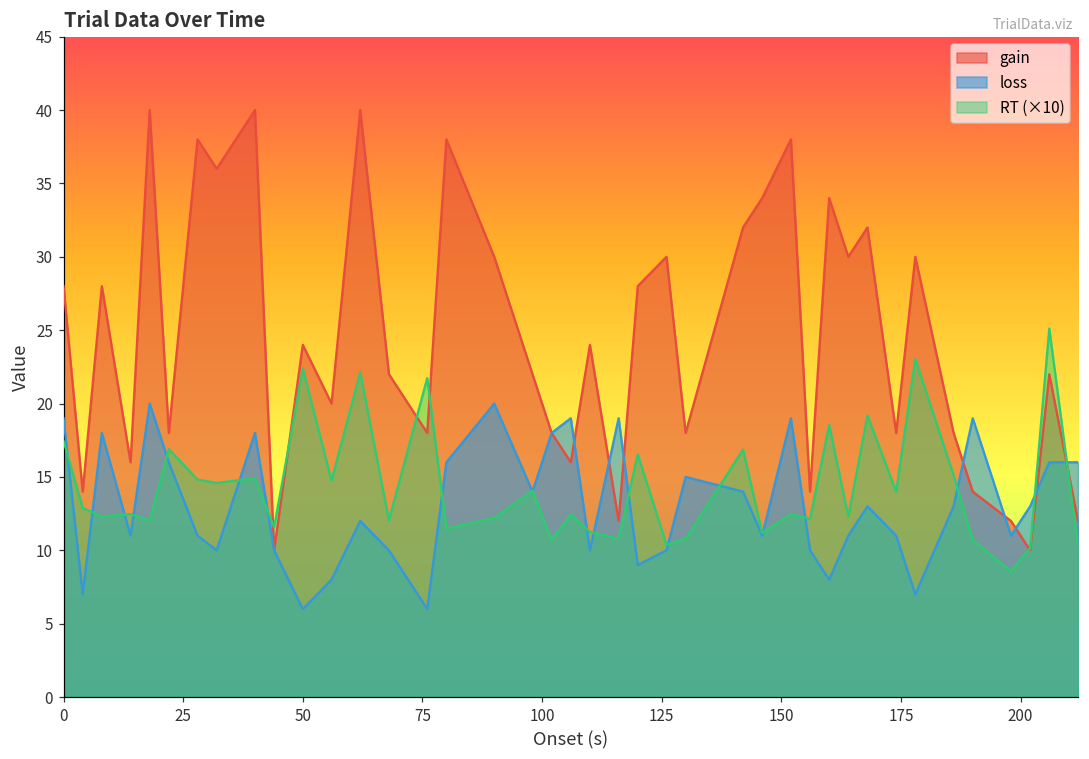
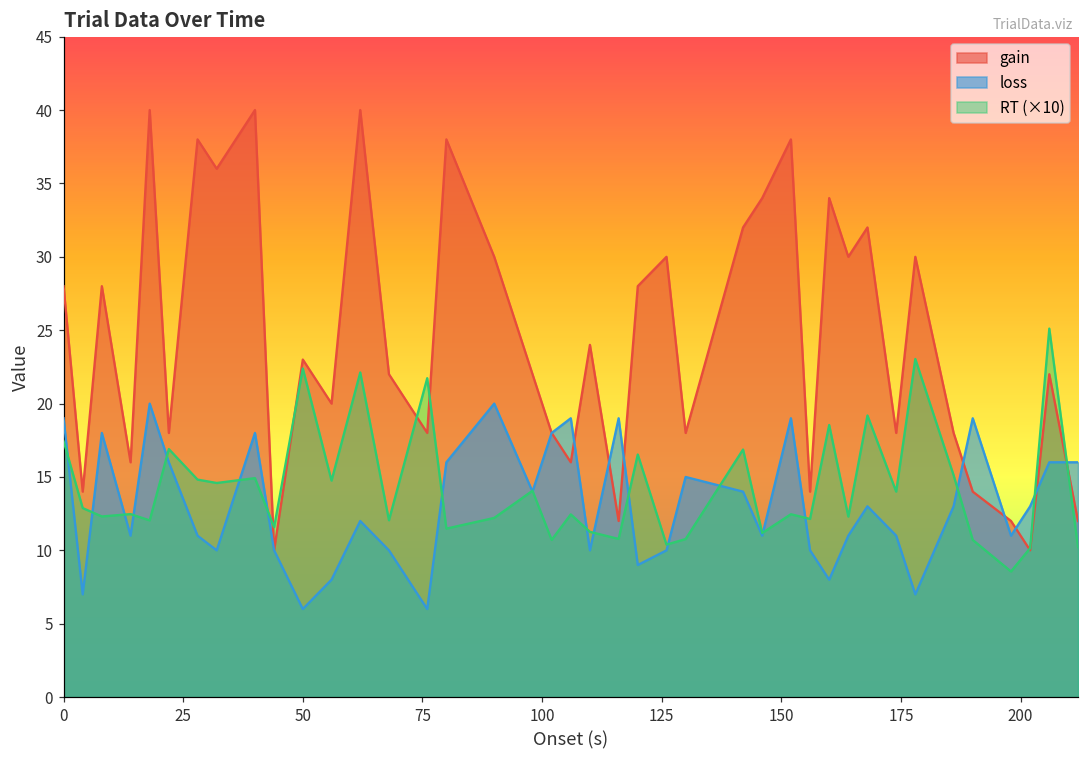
  {
    "gain": {
      "0": 28,
-     "50": 24
+     "50": 23
    },
    "loss": {
      "0": 19,
      "50": 6
    },
    "RT (×10)": {
      "0": 17.5,
      "50": 22.4
    }
  }
